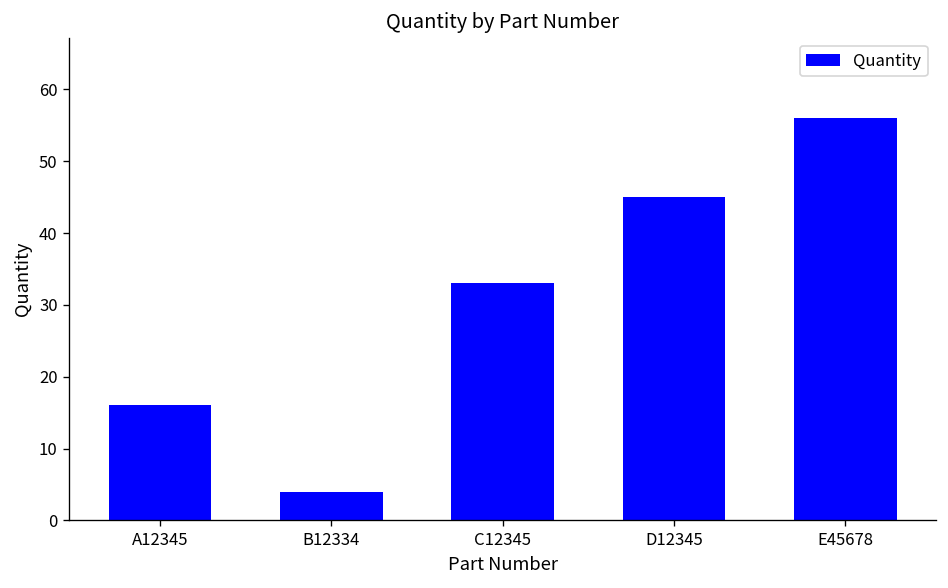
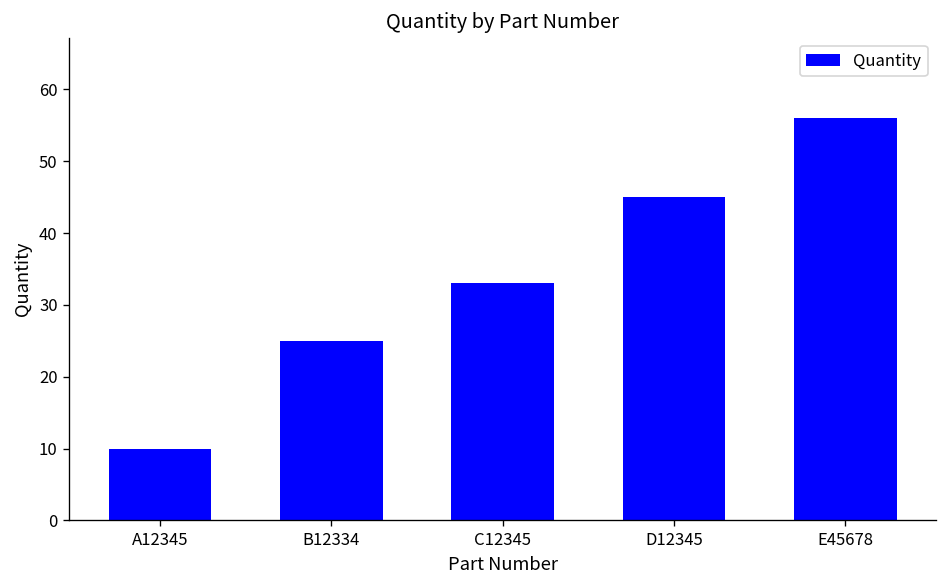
  {
-   "A12345": 16,
-   "B12334": 4,
+   "A12345": 10,
+   "B12334": 25,
    "C12345": 33,
    "D12345": 45,
    "E45678": 56
  }
